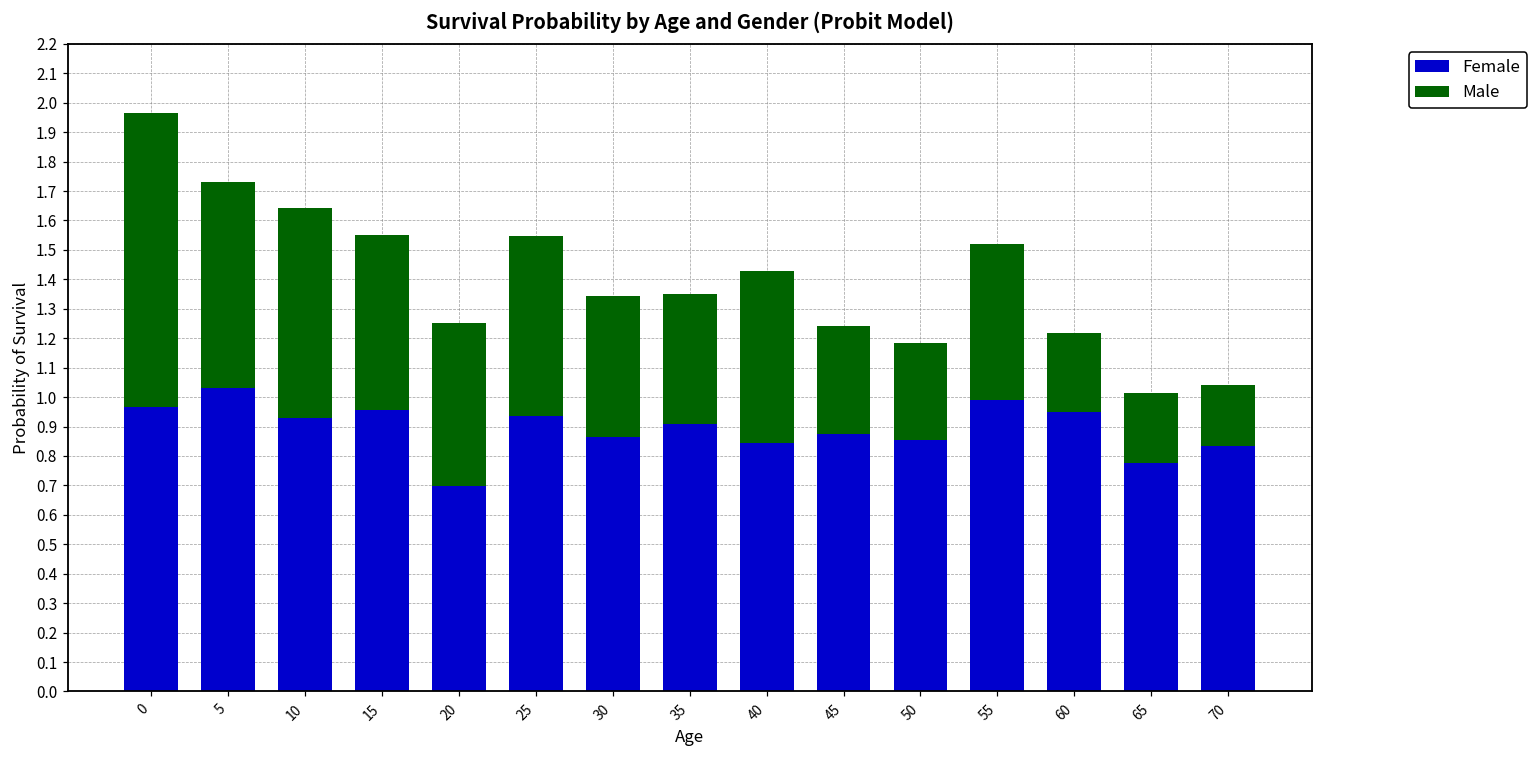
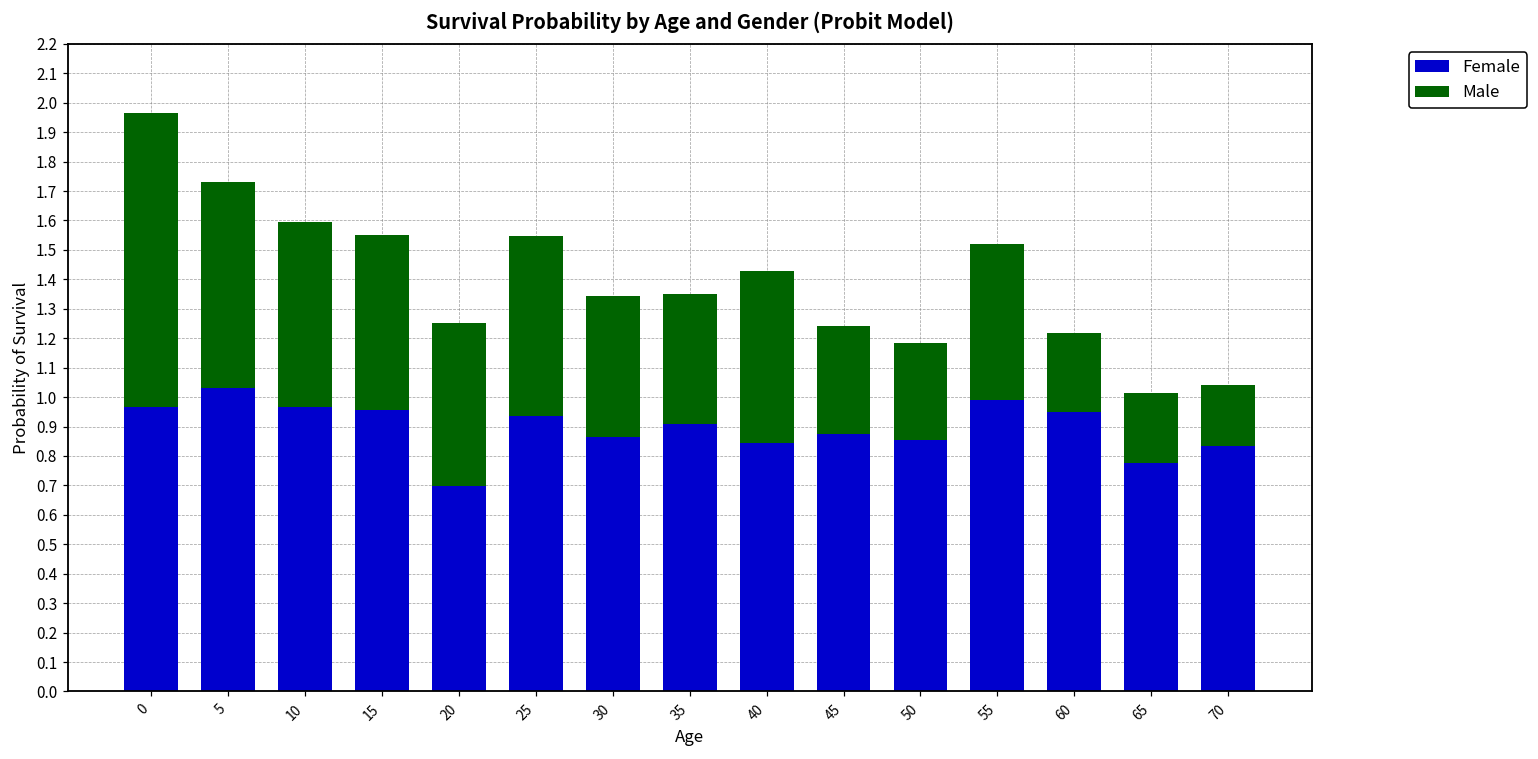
  {
    "Female": {
      "0": 0.97,
      "5": 1.03,
-     "10": 0.93,
+     "10": 0.97,
      "15": 0.96,
      "20": 0.70,
      "25": 0.94,
      "30": 0.87,
      "35": 0.91,
      "40": 0.84,
      "45": 0.87,
      "50": 0.85,
      "55": 0.99,
      "60": 0.95,
      "65": 0.78,
      "70": 0.84
    },
    "Male": {
      "0": 1.00,
      "5": 0.70,
-     "10": 0.71,
+     "10": 0.63,
      "15": 0.59,
      "20": 0.55,
      "25": 0.61,
      "30": 0.48,
      "35": 0.44,
      "40": 0.59,
      "45": 0.37,
      "50": 0.33,
      "55": 0.53,
      "60": 0.27,
      "65": 0.24,
      "70": 0.21
    }
  }
